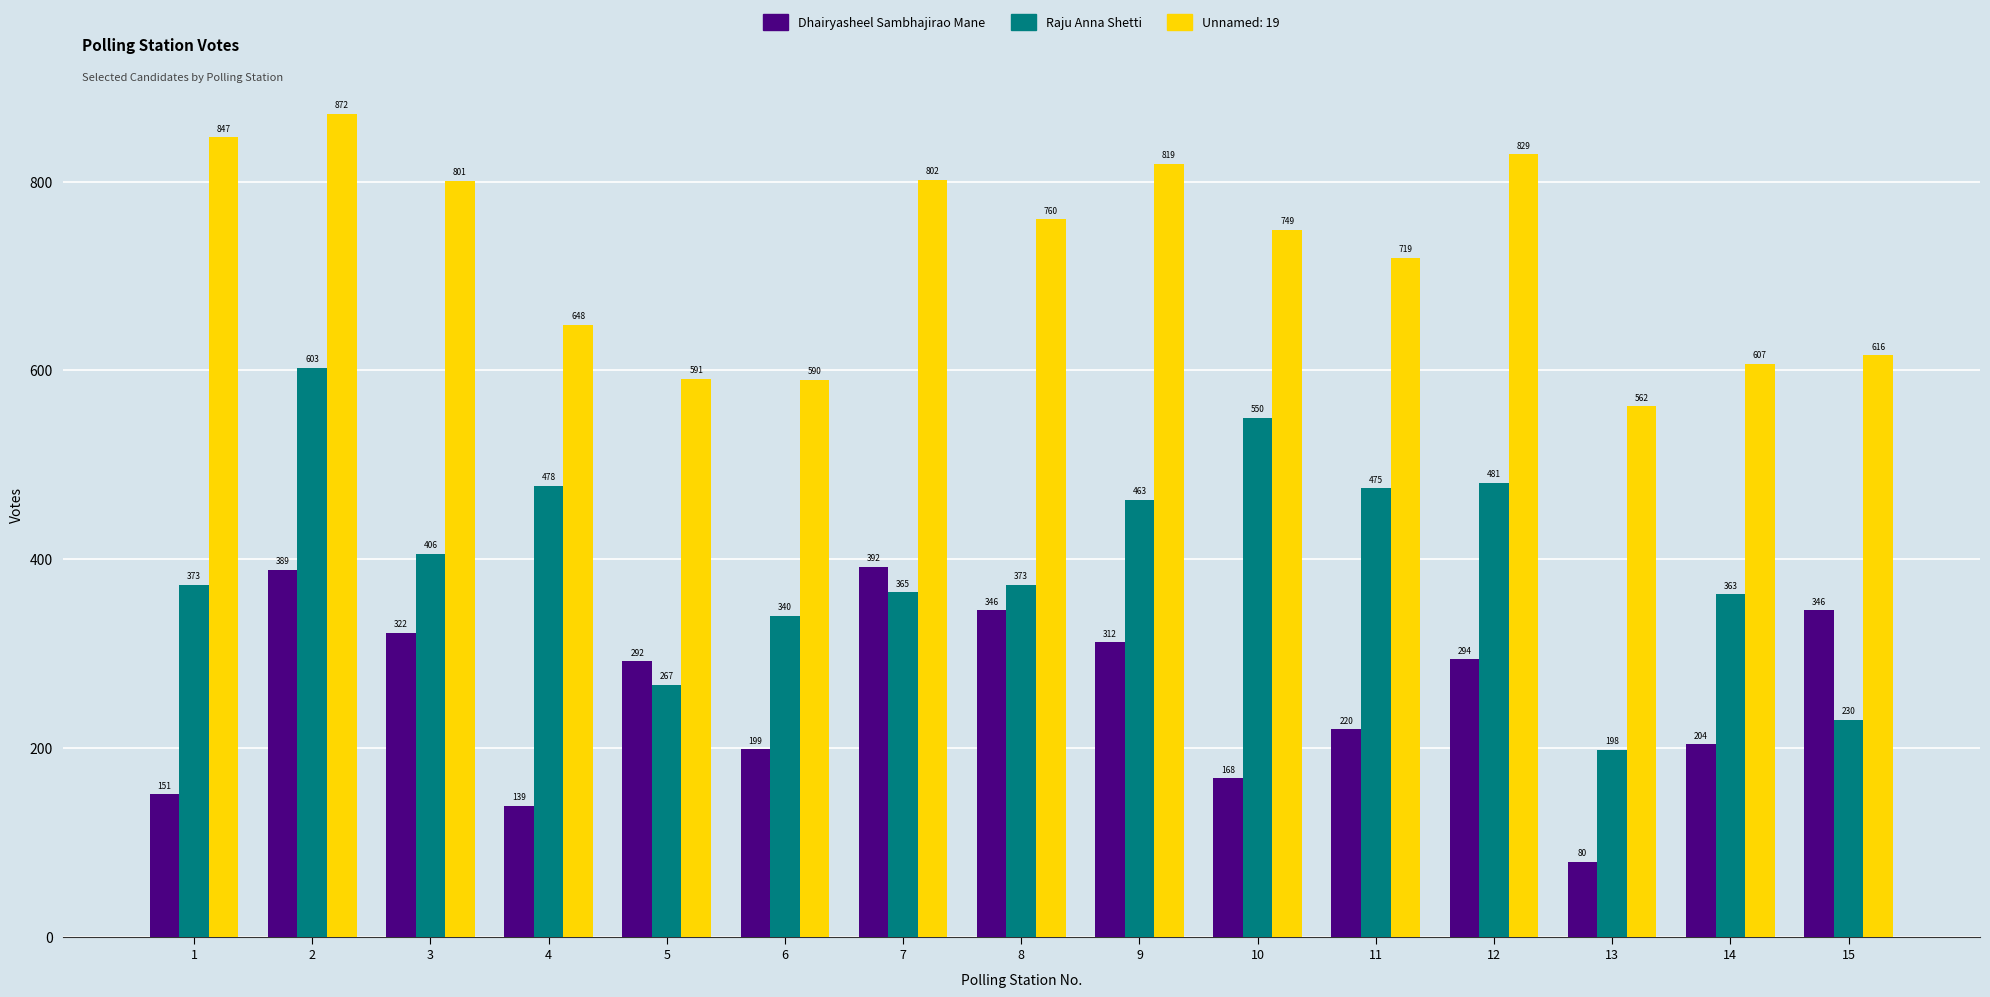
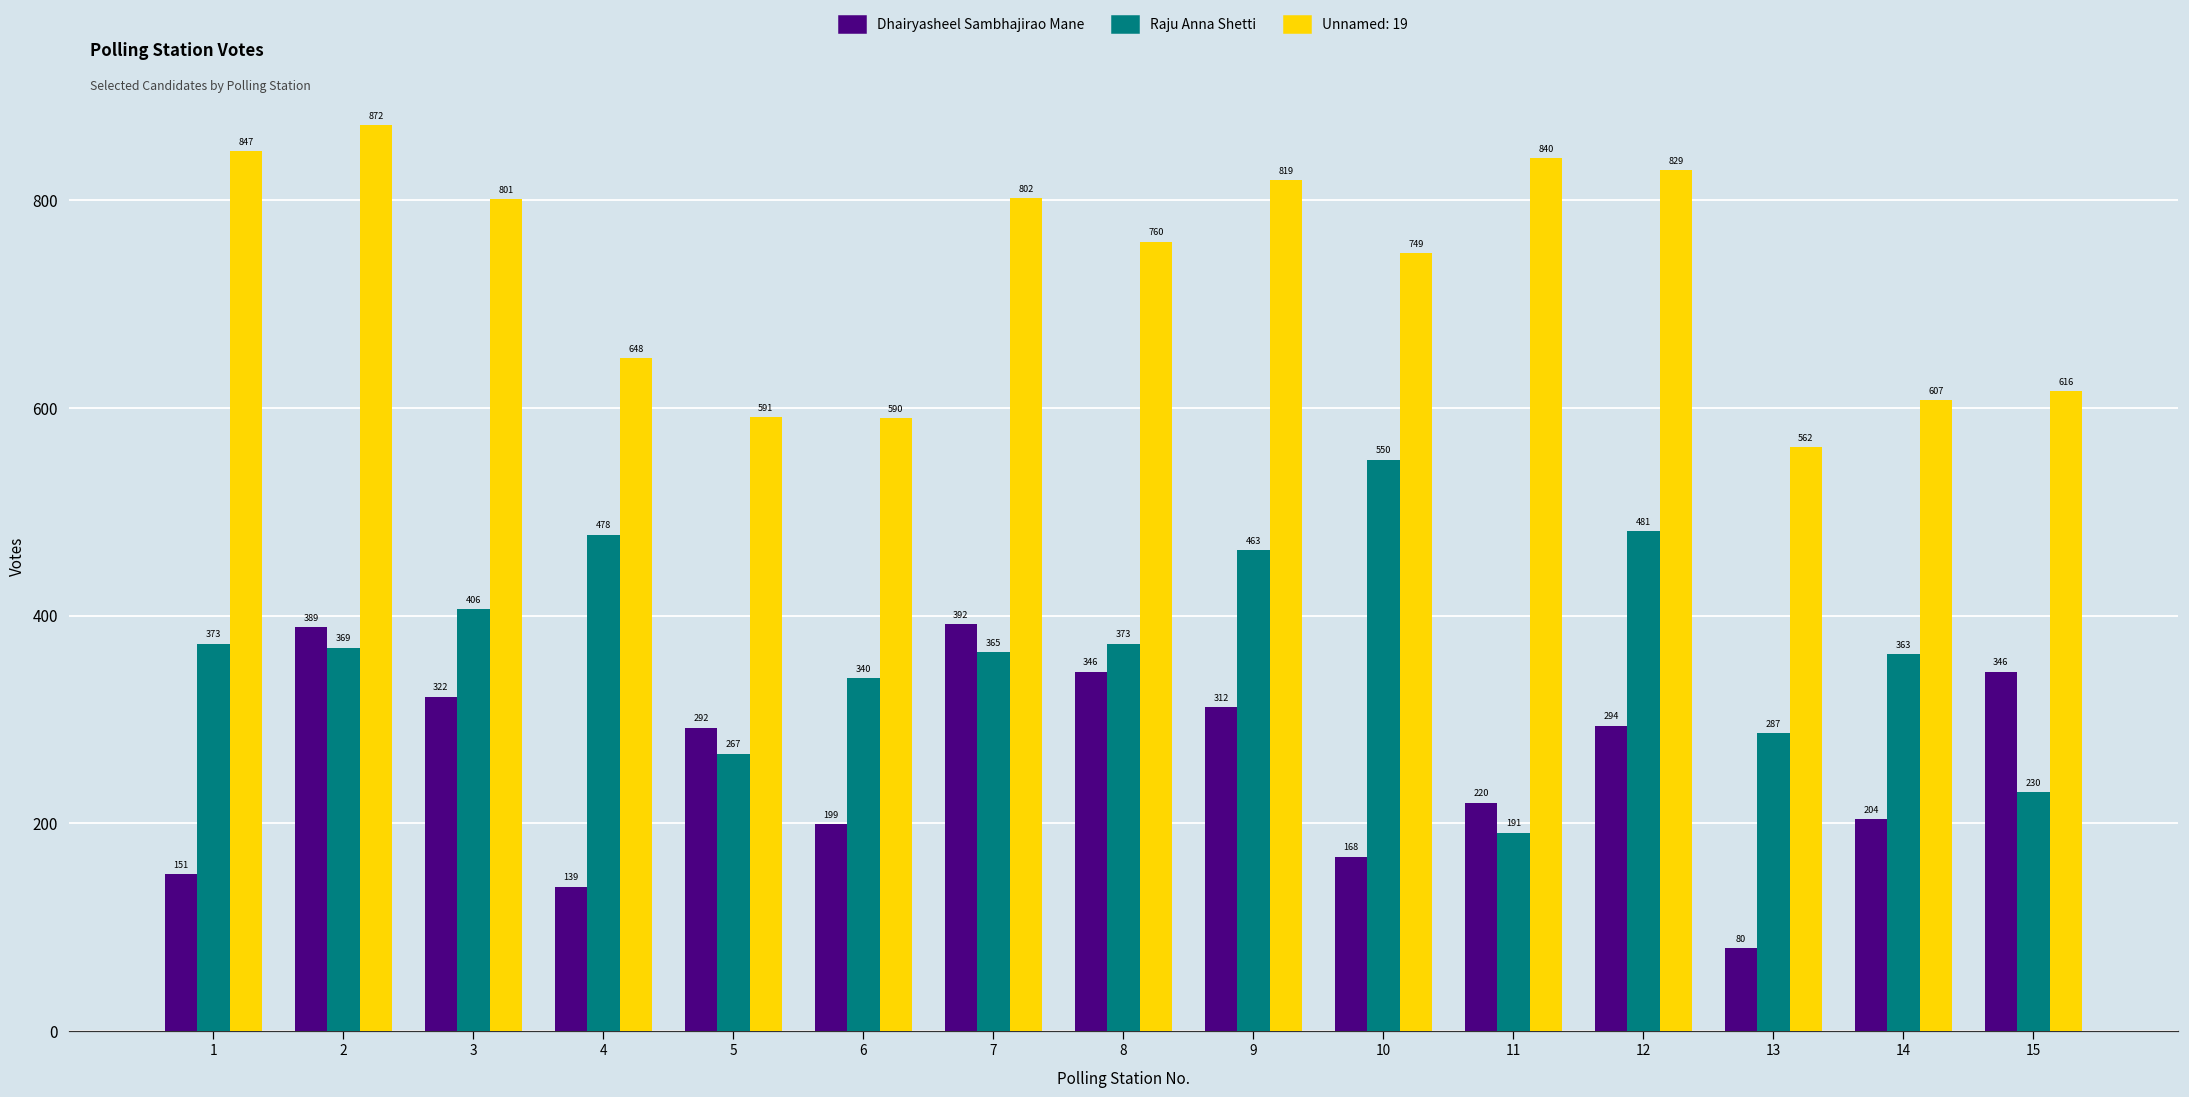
  {
    "Dhairyasheel Sambhajirao Mane": {
      "1": 151,
      "2": 389,
      "3": 322,
      "4": 139,
      "5": 292,
      "6": 199,
      "7": 392,
      "8": 346,
      "9": 312,
      "10": 168,
      "11": 220,
      "12": 294,
      "13": 80,
      "14": 204,
      "15": 346
    },
    "Raju Anna Shetti": {
      "1": 373,
-     "2": 603,
+     "2": 369,
      "3": 406,
      "4": 478,
      "5": 267,
      "6": 340,
      "7": 365,
      "8": 373,
      "9": 463,
      "10": 550,
-     "11": 475,
+     "11": 191,
      "12": 481,
-     "13": 198,
+     "13": 287,
      "14": 363,
      "15": 230
    },
    "Unnamed: 19": {
      "1": 847,
      "2": 872,
      "3": 801,
      "4": 648,
      "5": 591,
      "6": 590,
      "7": 802,
      "8": 760,
      "9": 819,
      "10": 749,
-     "11": 719,
+     "11": 840,
      "12": 829,
      "13": 562,
      "14": 607,
      "15": 616
    }
  }
